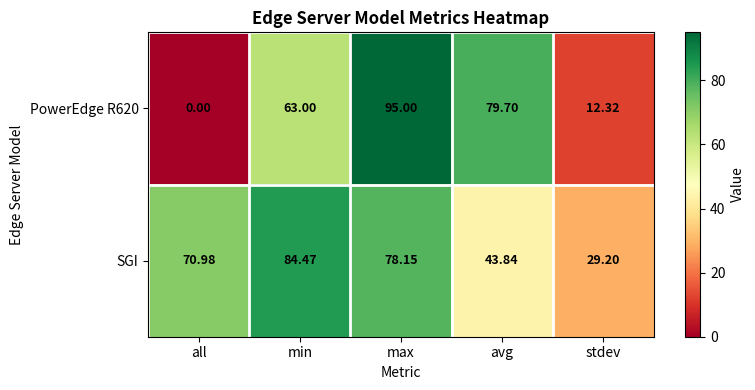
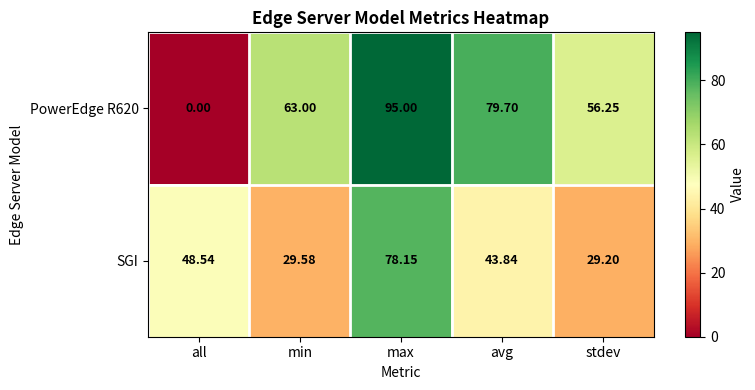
  {
    "PowerEdge R620": {
      "all": 0.00,
      "min": 63.00,
      "max": 95.00,
      "avg": 79.70,
-     "stdev": 12.32
+     "stdev": 56.25
    },
    "SGI": {
-     "all": 70.98,
-     "min": 84.47,
+     "all": 48.54,
+     "min": 29.58,
      "max": 78.15,
      "avg": 43.84,
      "stdev": 29.20
    }
  }
